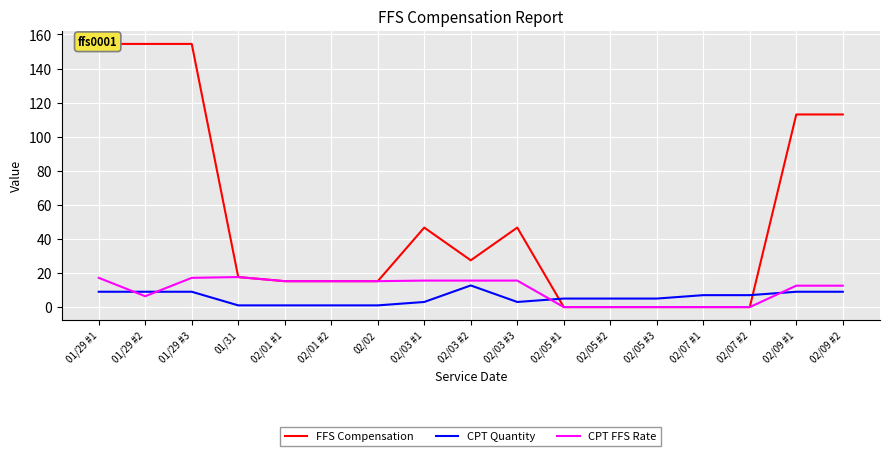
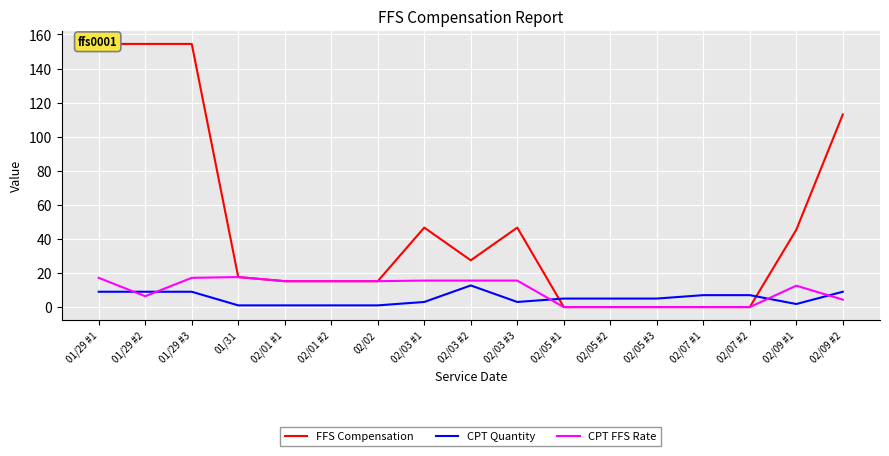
  {
    "FFS Compensation": {
      "01/29 #2": 154,
      "01/29 #3": 154,
      "02/03 #1": 47,
      "02/03 #2": 27,
      "02/03 #3": 47,
-     "02/09 #1": 113,
+     "02/09 #1": 45,
      "02/09 #2": 113
    },
    "CPT Quantity": {
      "01/29 #1": 9,
      "01/29 #2": 9,
      "01/29 #3": 9,
      "01/31": 1,
      "02/01 #1": 1,
      "02/01 #2": 1,
      "02/02": 1,
      "02/03 #1": 3,
      "02/03 #2": 13,
      "02/03 #3": 3,
      "02/05 #1": 5,
      "02/05 #2": 5,
      "02/05 #3": 5,
      "02/07 #1": 7,
      "02/07 #2": 7,
-     "02/09 #1": 9,
+     "02/09 #1": 2,
      "02/09 #2": 9
    },
    "CPT FFS Rate": {
      "01/29 #1": 17,
      "01/29 #2": 6,
      "01/29 #3": 17,
      "02/03 #1": 16,
      "02/03 #2": 16,
      "02/03 #3": 16,
      "02/09 #1": 13,
-     "02/09 #2": 13
+     "02/09 #2": 4
    }
  }
